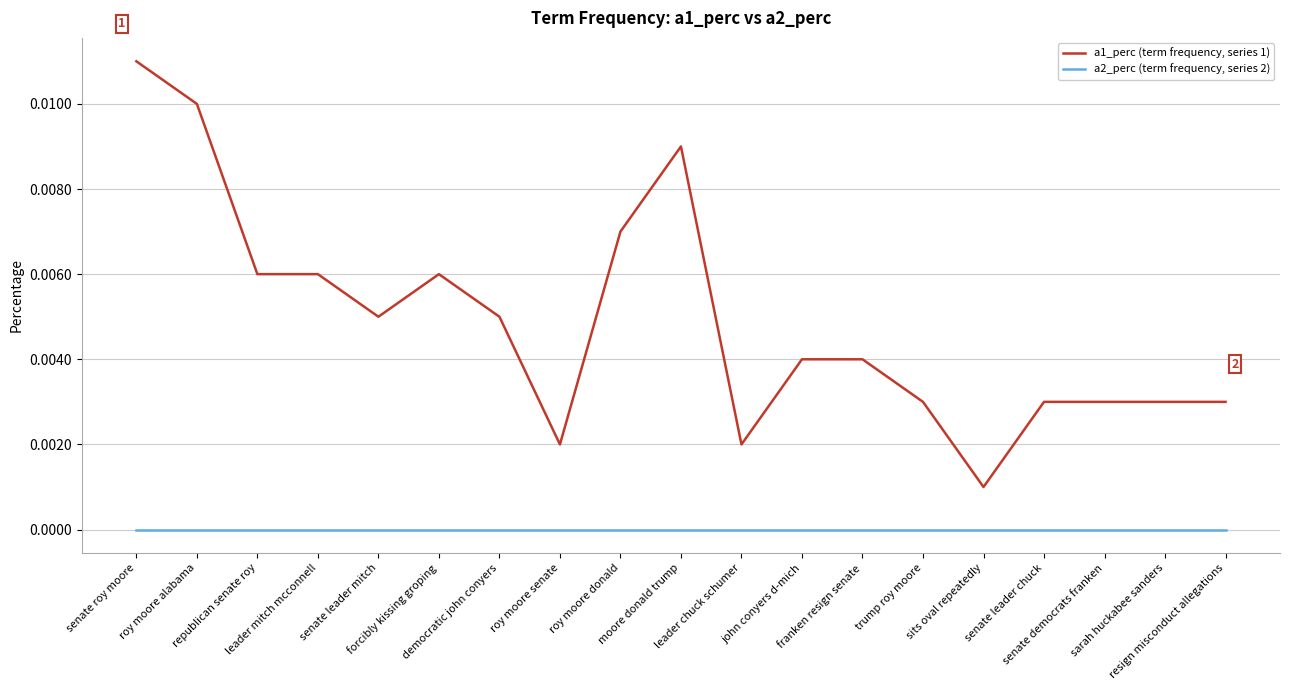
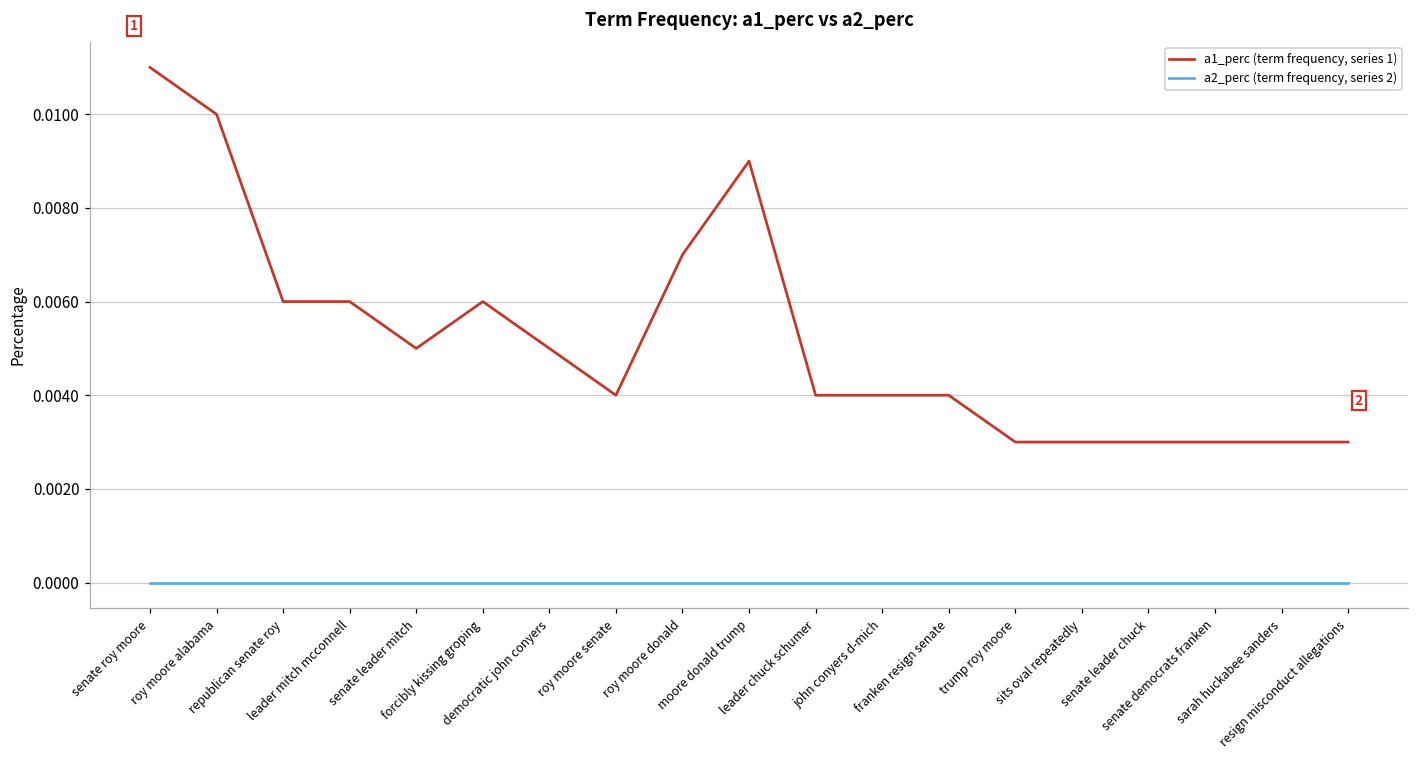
  {
    "a1_perc (term frequency, series 1)": {
      "senate roy moore": 0.011,
      "roy moore alabama": 0.010,
      "republican senate roy": 0.006,
      "leader mitch mcconnell": 0.006,
      "senate leader mitch": 0.005,
      "forcibly kissing groping": 0.006,
      "democratic john conyers": 0.005,
-     "roy moore senate": 0.002,
+     "roy moore senate": 0.004,
      "roy moore donald": 0.007,
      "moore donald trump": 0.009,
-     "leader chuck schumer": 0.002,
+     "leader chuck schumer": 0.004,
      "john conyers d-mich": 0.004,
      "franken resign senate": 0.004,
      "trump roy moore": 0.003,
-     "sits oval repeatedly": 0.001,
+     "sits oval repeatedly": 0.003,
      "senate leader chuck": 0.003,
      "senate democrats franken": 0.003,
      "sarah huckabee sanders": 0.003,
      "resign misconduct allegations": 0.003
    },
    "a2_perc (term frequency, series 2)": {
      "senate roy moore": 0.000,
      "roy moore alabama": 0.000,
      "republican senate roy": 0.000,
      "leader mitch mcconnell": 0.000,
      "senate leader mitch": 0.000,
      "forcibly kissing groping": 0.000,
      "democratic john conyers": 0.000,
      "roy moore senate": 0.000,
      "roy moore donald": 0.000,
      "moore donald trump": 0.000,
      "leader chuck schumer": 0.000,
      "john conyers d-mich": 0.000,
      "franken resign senate": 0.000,
      "trump roy moore": 0.000,
      "sits oval repeatedly": 0.000,
      "senate leader chuck": 0.000,
      "senate democrats franken": 0.000,
      "sarah huckabee sanders": 0.000,
      "resign misconduct allegations": 0.000
    }
  }
